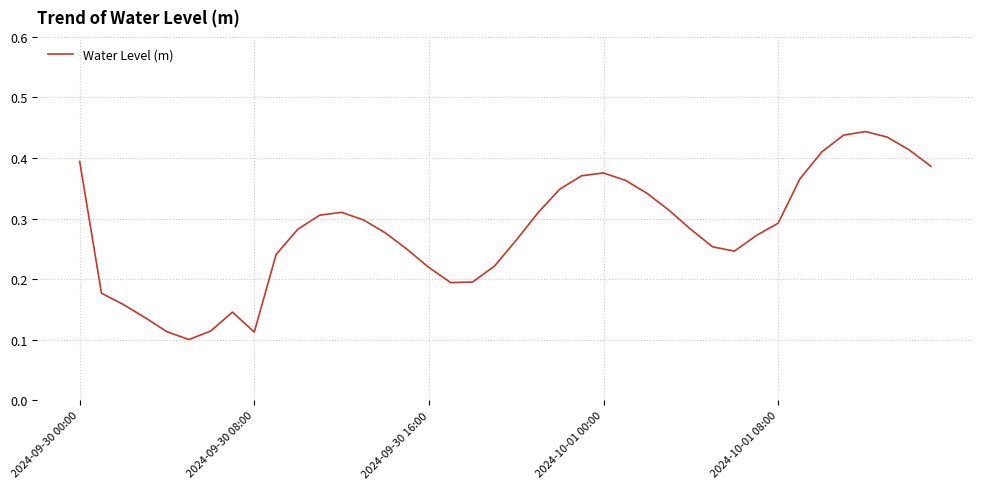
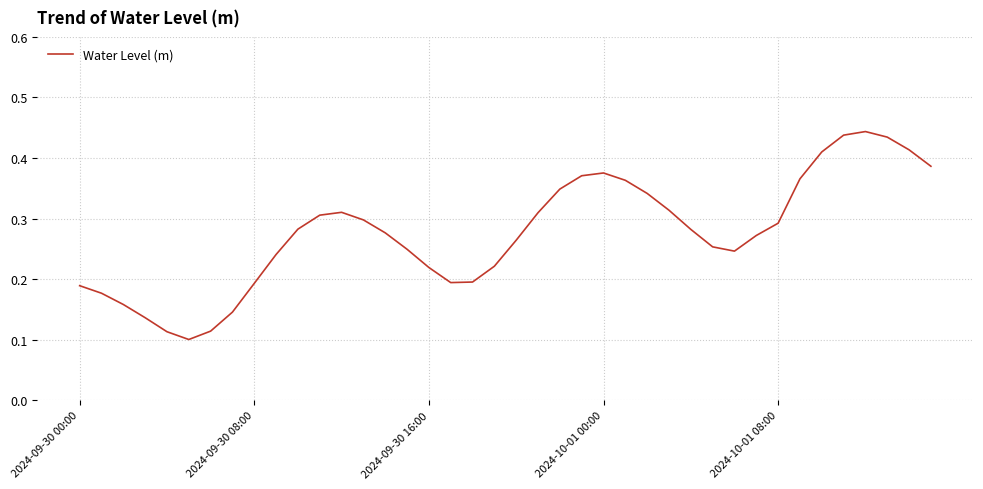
  {
-   "2024-09-30 00:00": 0.39,
-   "2024-09-30 08:00": 0.11,
+   "2024-09-30 00:00": 0.19,
+   "2024-09-30 08:00": 0.19,
    "2024-09-30 16:00": 0.22,
    "2024-10-01 00:00": 0.38,
    "2024-10-01 08:00": 0.29
  }
